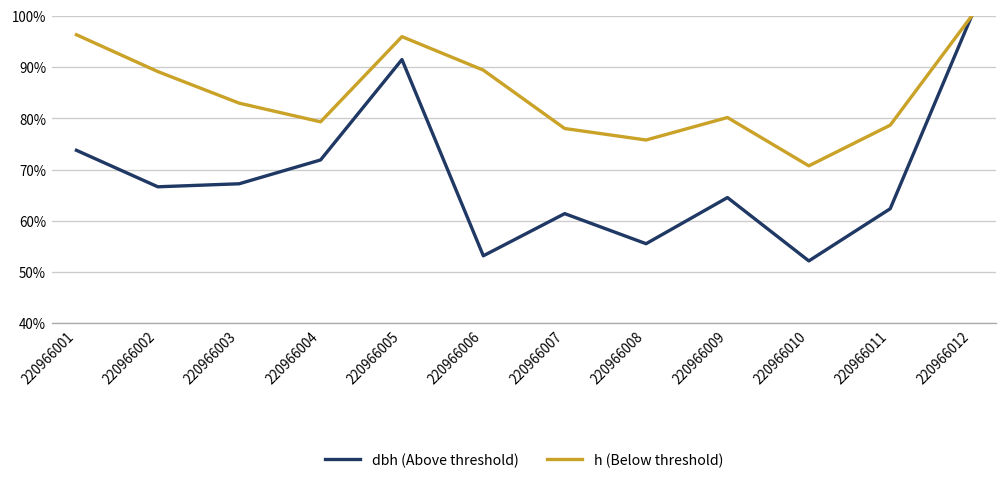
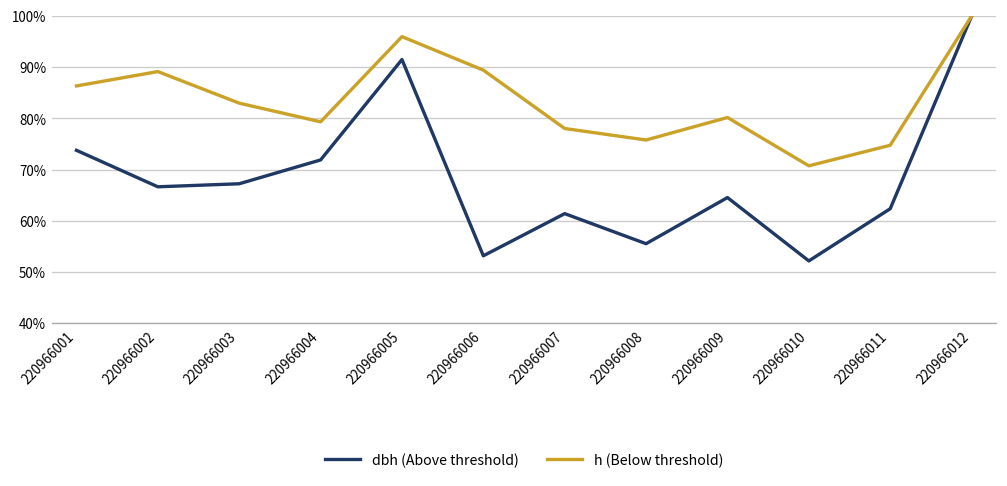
  {
    "dbh (Above threshold)": {
      "220966001": "74%",
      "220966002": "67%",
      "220966003": "67%",
      "220966004": "72%",
      "220966005": "92%",
      "220966006": "53%",
      "220966007": "61%",
      "220966008": "56%",
      "220966009": "65%",
      "220966010": "52%",
      "220966011": "62%"
    },
    "h (Below threshold)": {
-     "220966001": "96%",
+     "220966001": "86%",
      "220966002": "89%",
      "220966003": "83%",
      "220966004": "79%",
      "220966005": "96%",
      "220966006": "89%",
      "220966007": "78%",
      "220966008": "76%",
      "220966009": "80%",
      "220966010": "71%",
-     "220966011": "79%"
+     "220966011": "75%"
    }
  }
